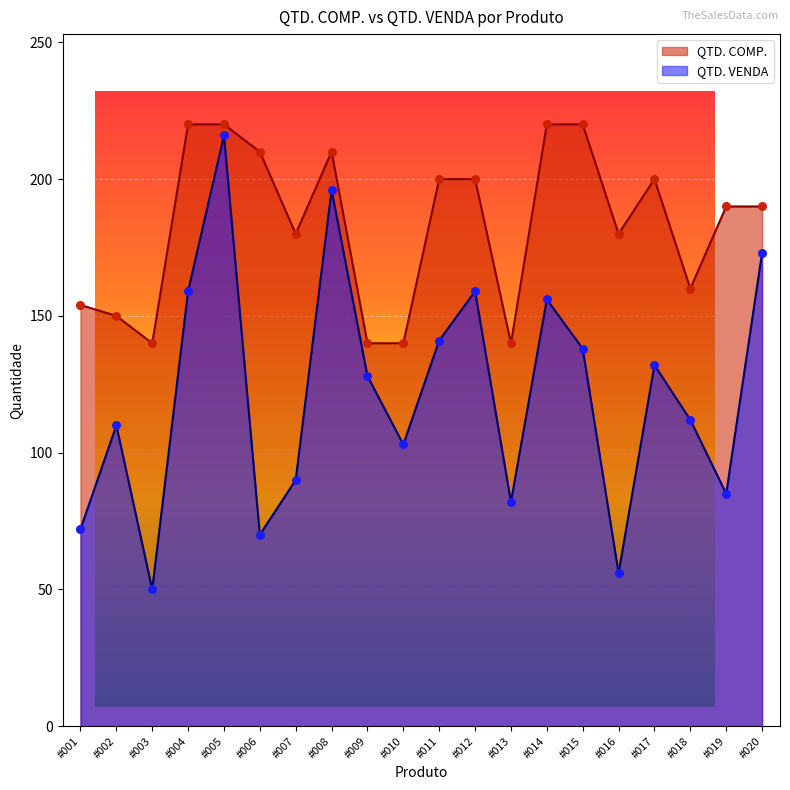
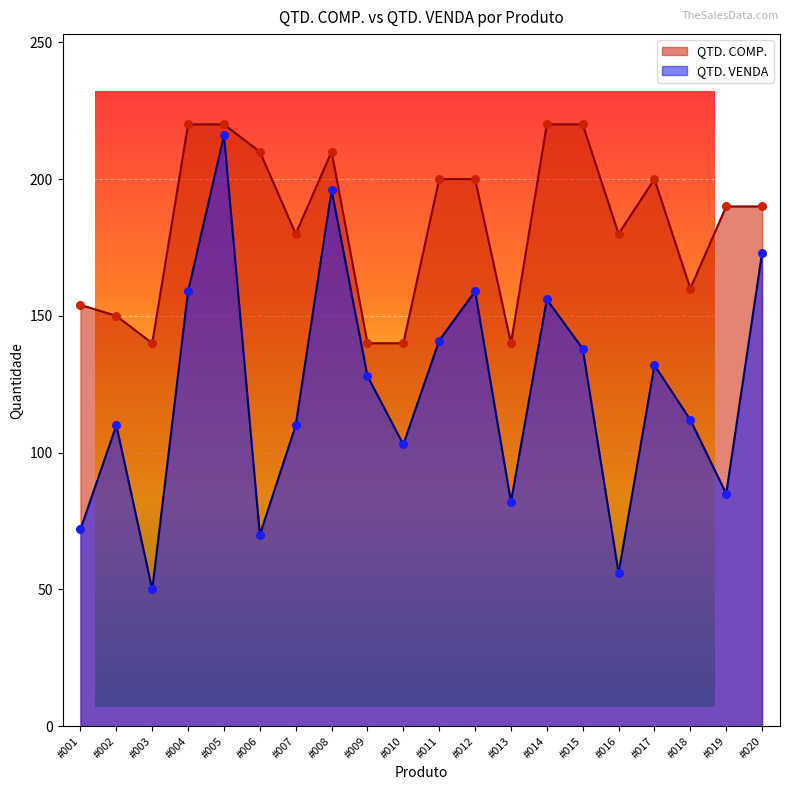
  {
    "QTD. COMP. vs QTD. VENDA por Produto": {
      "QTD. COMP.": {
        "#001": 154,
        "#002": 150,
        "#003": 140,
        "#004": 220,
        "#005": 220,
        "#006": 210,
        "#007": 180,
        "#008": 210,
        "#009": 140,
        "#010": 140,
        "#011": 200,
        "#012": 200,
        "#013": 140,
        "#014": 220,
        "#015": 220,
        "#016": 180,
        "#017": 200,
        "#018": 160,
        "#019": 190,
        "#020": 190
      },
      "QTD. VENDA": {
        "#001": 72,
        "#002": 110,
        "#003": 50,
        "#004": 159,
        "#005": 216,
        "#006": 70,
-       "#007": 90,
+       "#007": 110,
        "#008": 196,
        "#009": 128,
        "#010": 103,
        "#011": 141,
        "#012": 159,
        "#013": 82,
        "#014": 156,
        "#015": 138,
        "#016": 56,
        "#017": 132,
        "#018": 112,
        "#019": 85,
        "#020": 173
      }
    }
  }
